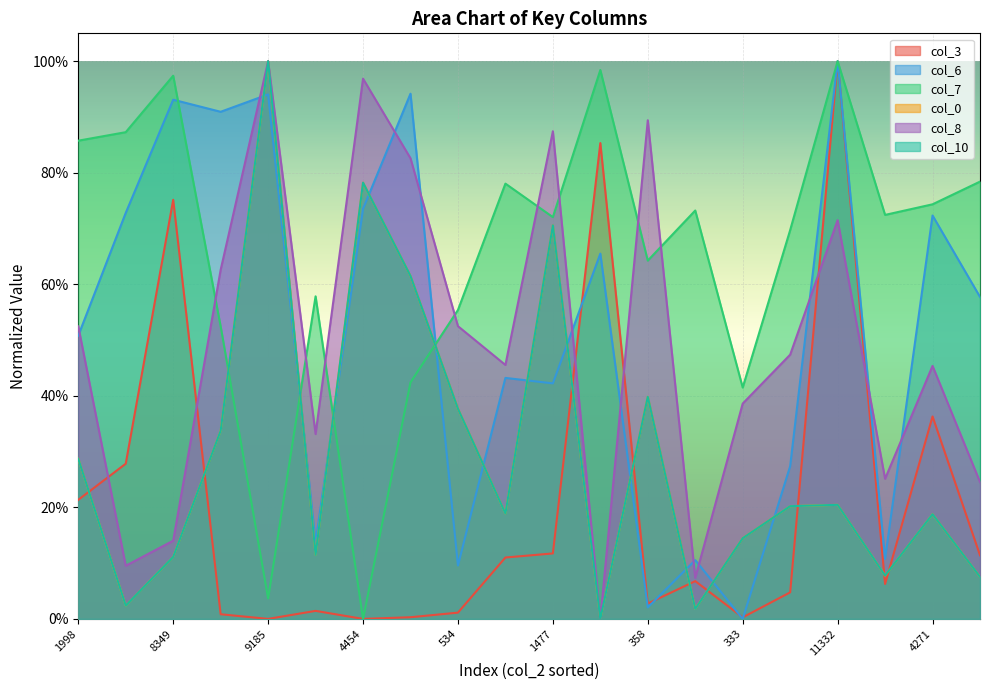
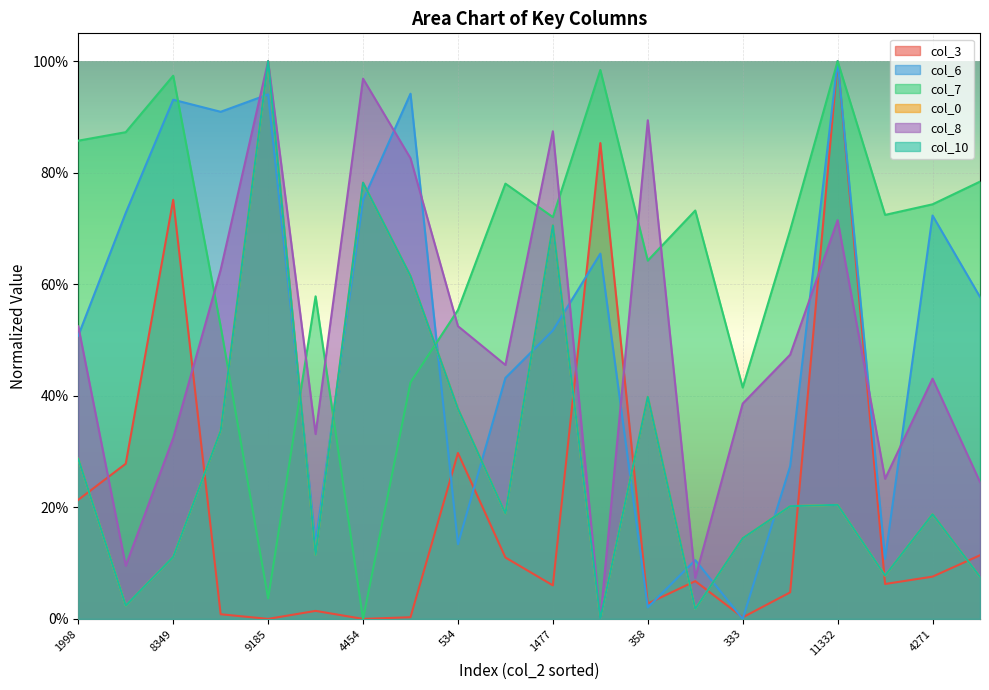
  {
    "col_3": {
      "1998": "21%",
      "8349": "75%",
      "9185": "0%",
-     "534": "1%",
-     "1477": "12%",
+     "534": "30%",
+     "1477": "6%",
      "358": "3%",
-     "4271": "36%"
+     "4271": "8%"
    },
    "col_6": {
      "1998": "51%",
      "8349": "93%",
      "9185": "94%",
-     "4454": "74%",
-     "534": "10%",
-     "1477": "42%",
+     "4454": "75%",
+     "534": "13%",
+     "1477": "52%",
      "358": "2%",
      "4271": "72%"
    },
    "col_8": {
      "1998": "52%",
-     "8349": "14%",
+     "8349": "32%",
      "4454": "97%",
      "534": "52%",
      "1477": "87%",
      "358": "89%",
      "333": "39%",
      "11332": "72%",
-     "4271": "45%"
+     "4271": "43%"
    }
  }
